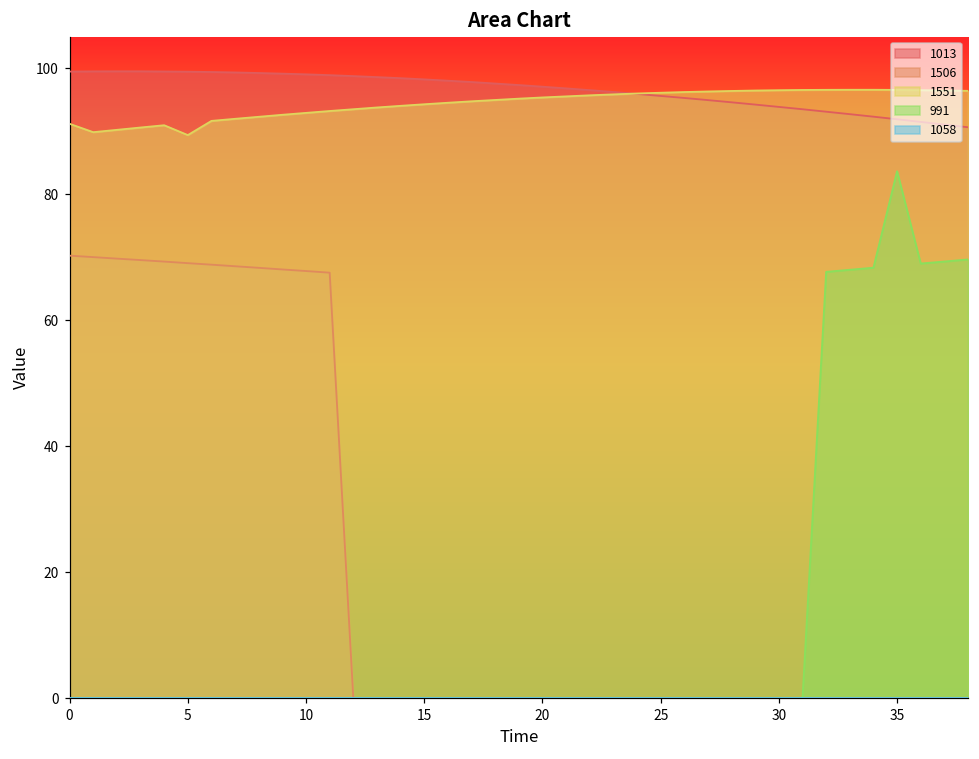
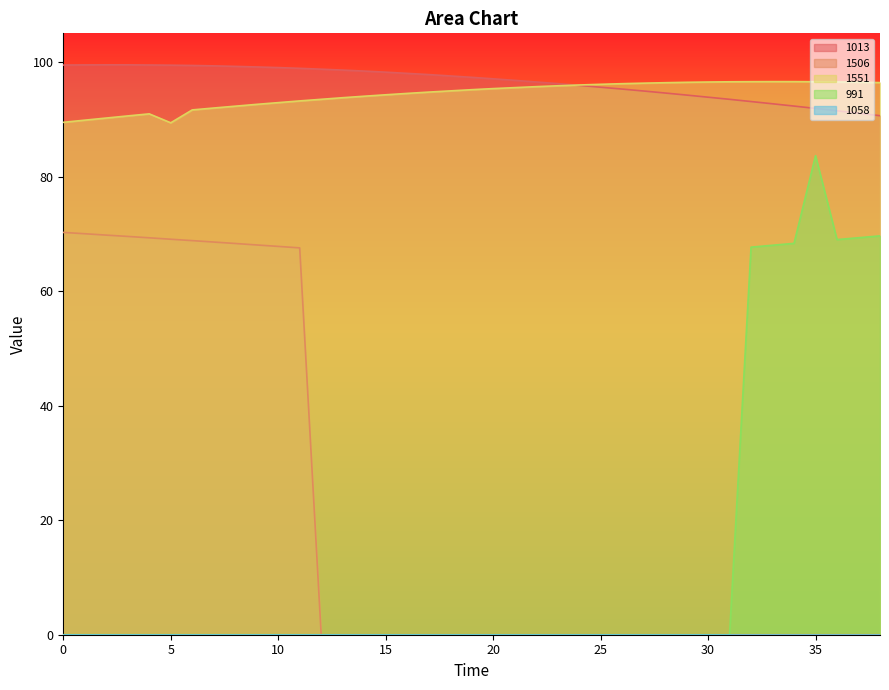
  {
    "1551": {
-     "0": 91,
+     "0": 89,
      "5": 89,
      "10": 93,
      "15": 94,
      "20": 95,
      "25": 96,
      "30": 97
    },
    "991": {
      "35": 84
    }
  }
